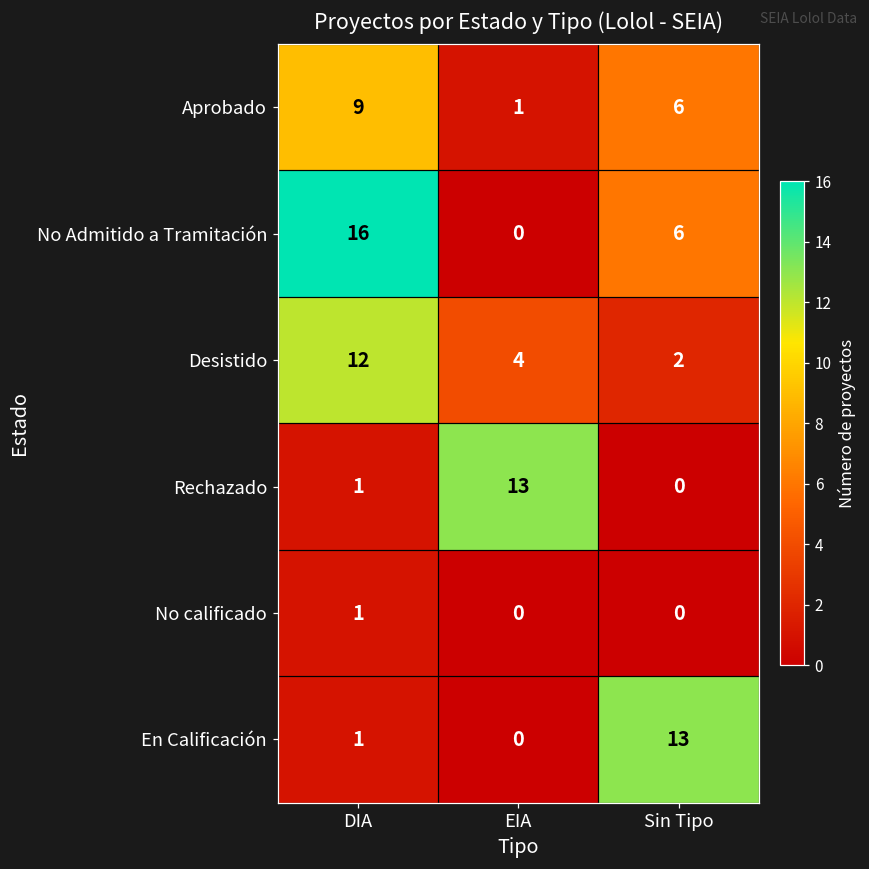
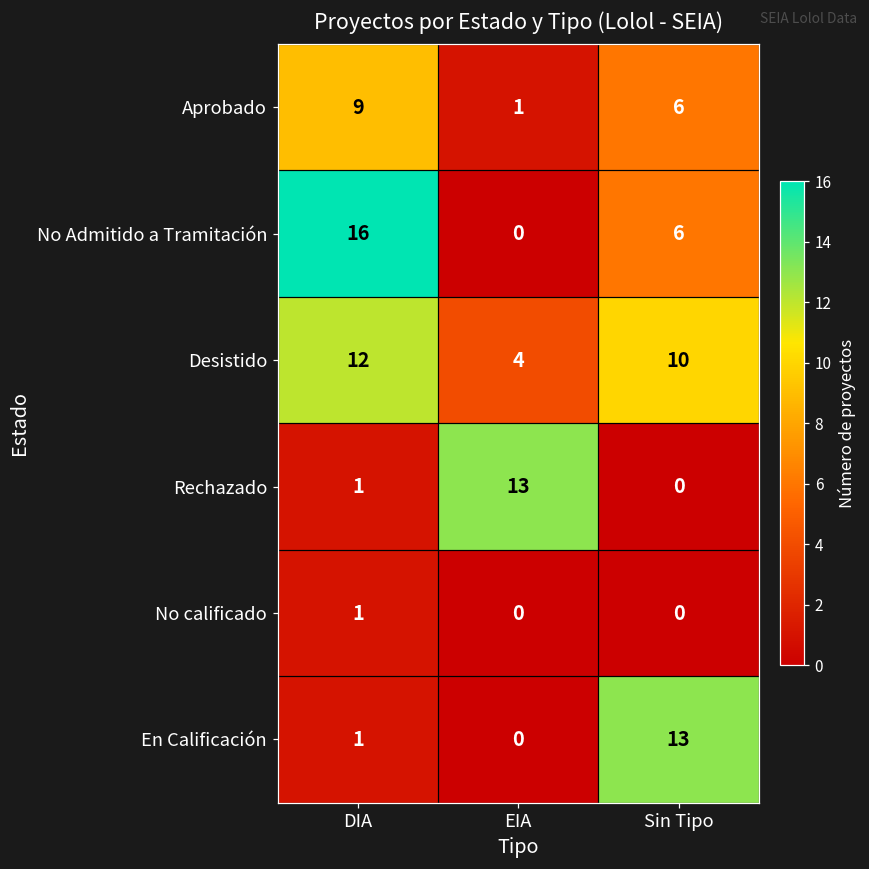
  {
    "Aprobado": {
      "DIA": 9,
      "EIA": 1,
      "Sin Tipo": 6
    },
    "No Admitido a Tramitación": {
      "DIA": 16,
      "EIA": 0,
      "Sin Tipo": 6
    },
    "Desistido": {
      "DIA": 12,
      "EIA": 4,
-     "Sin Tipo": 2
+     "Sin Tipo": 10
    },
    "Rechazado": {
      "DIA": 1,
      "EIA": 13,
      "Sin Tipo": 0
    },
    "No calificado": {
      "DIA": 1,
      "EIA": 0,
      "Sin Tipo": 0
    },
    "En Calificación": {
      "DIA": 1,
      "EIA": 0,
      "Sin Tipo": 13
    }
  }
